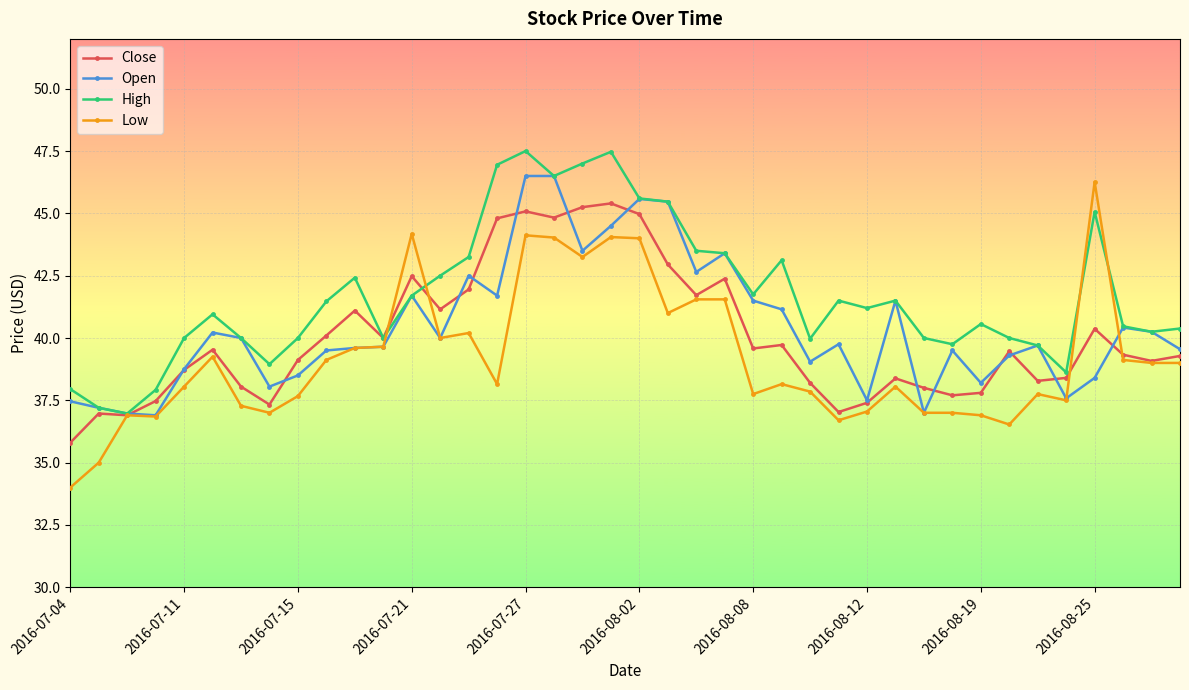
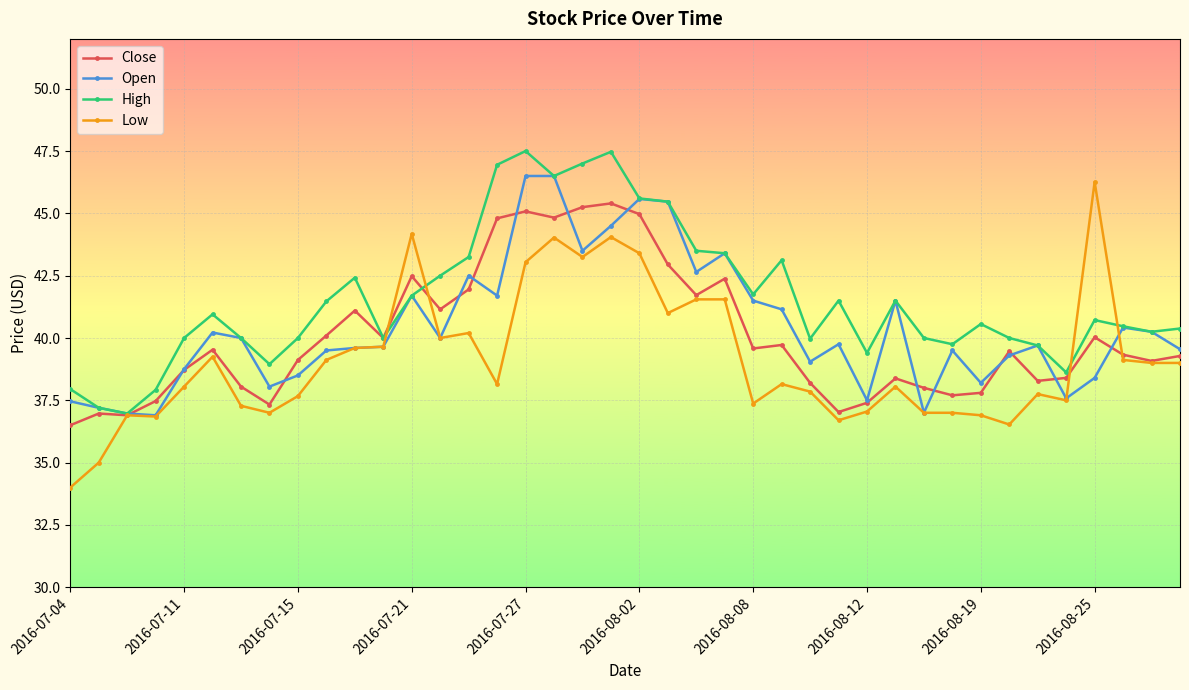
  {
    "Close": {
-     "2016-07-04": 35.8,
+     "2016-07-04": 36.5,
      "2016-07-15": 39.1,
      "2016-07-21": 42.5,
      "2016-07-27": 45.1,
      "2016-08-02": 45.0,
      "2016-08-08": 39.6,
      "2016-08-19": 37.8,
-     "2016-08-25": 40.4
+     "2016-08-25": 40.0
    },
    "Open": {
      "2016-07-04": 37.5,
      "2016-07-15": 38.5,
      "2016-07-27": 46.5,
      "2016-08-08": 41.5,
      "2016-08-19": 38.2,
      "2016-08-25": 38.4
    },
    "High": {
      "2016-07-04": 38.0,
      "2016-07-11": 40.0,
      "2016-07-15": 40.0,
      "2016-07-27": 47.5,
      "2016-08-08": 41.8,
-     "2016-08-12": 41.2,
+     "2016-08-12": 39.4,
      "2016-08-19": 40.6,
-     "2016-08-25": 45.1
+     "2016-08-25": 40.7
    },
    "Low": {
      "2016-07-04": 34.0,
      "2016-07-11": 38.1,
      "2016-07-15": 37.7,
      "2016-07-21": 44.2,
-     "2016-07-27": 44.1,
-     "2016-08-02": 44.0,
-     "2016-08-08": 37.8,
+     "2016-07-27": 43.0,
+     "2016-08-02": 43.4,
+     "2016-08-08": 37.4,
      "2016-08-12": 37.1,
      "2016-08-19": 36.9,
      "2016-08-25": 46.3
    }
  }
